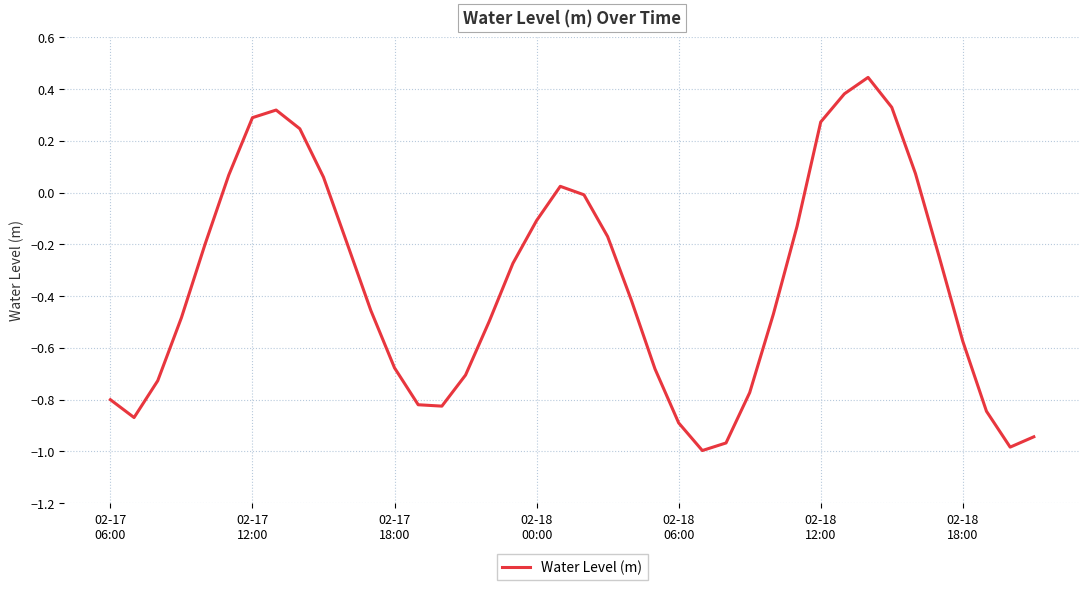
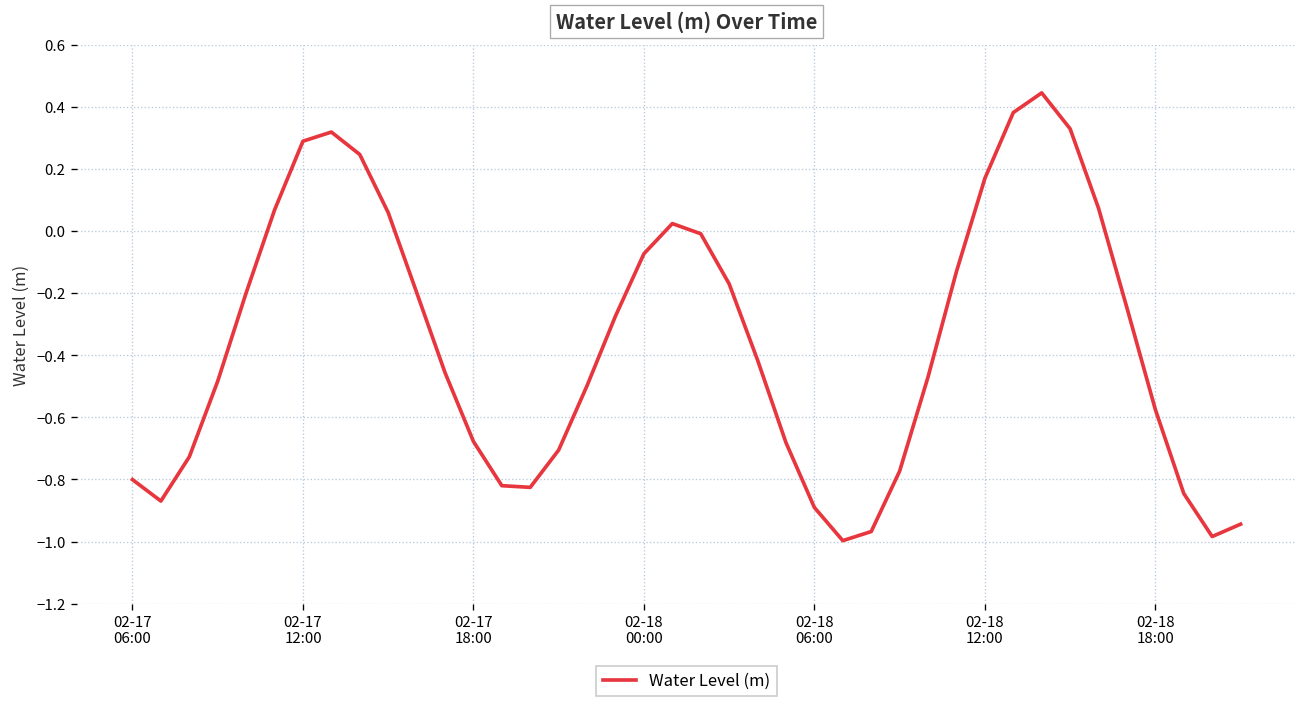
  {
    "02-17 06:00": -0.80,
    "02-17 12:00": 0.29,
    "02-17 18:00": -0.68,
-   "02-18 00:00": -0.11,
+   "02-18 00:00": -0.07,
    "02-18 06:00": -0.89,
-   "02-18 12:00": 0.27,
+   "02-18 12:00": 0.17,
    "02-18 18:00": -0.57
  }
